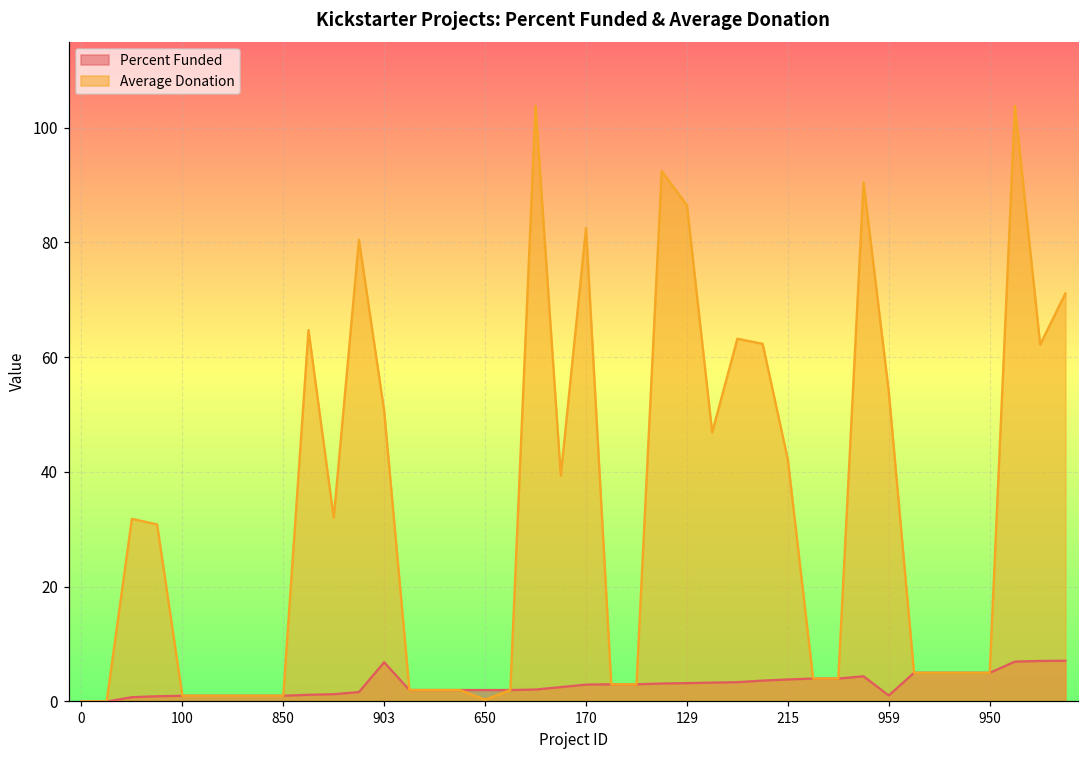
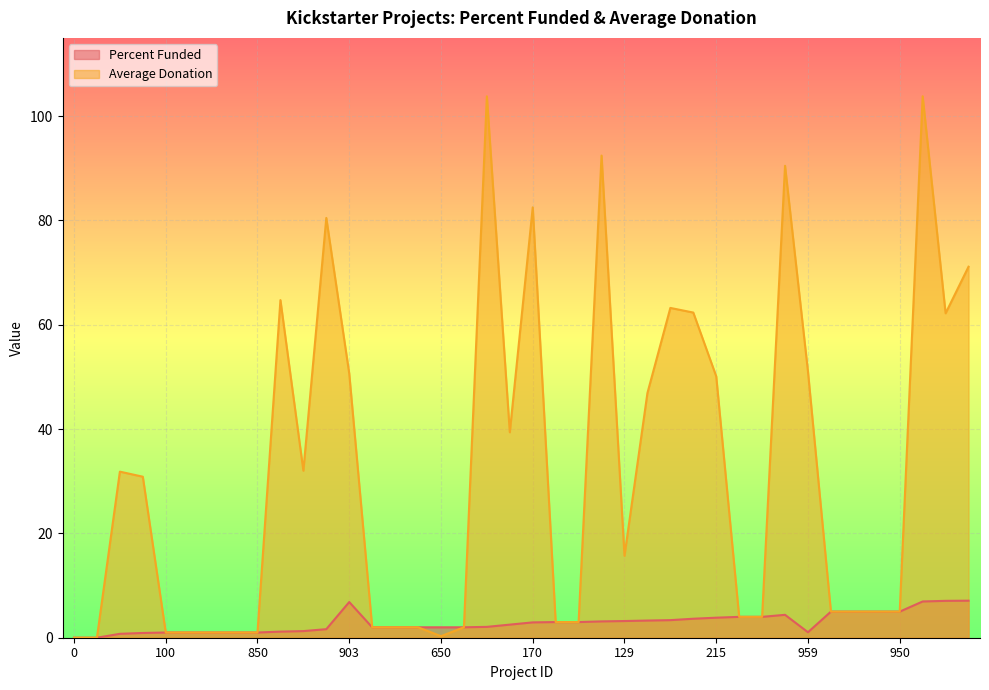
  {
    "Percent Funded": {
      "903": 7,
      "650": 2,
      "170": 3,
      "129": 3,
      "215": 4,
      "959": 1
    },
    "Average Donation": {
      "903": 51,
      "650": 0,
      "170": 83,
-     "129": 86,
-     "215": 42,
-     "959": 54
+     "129": 16,
+     "215": 50,
+     "959": 51
    }
  }
